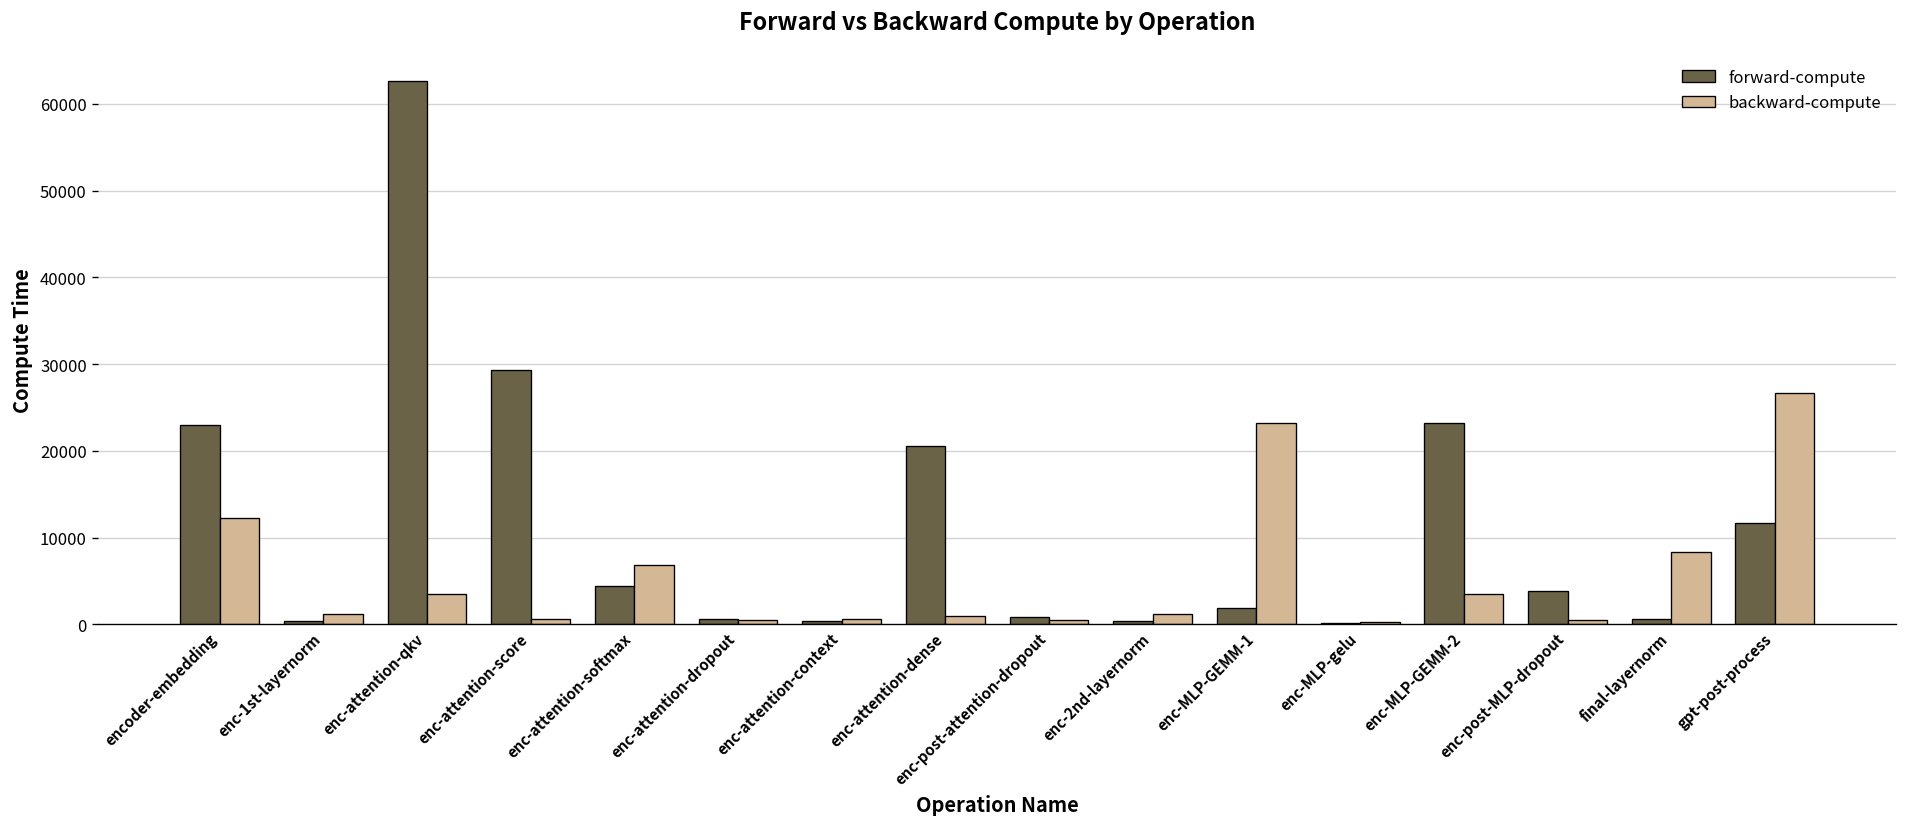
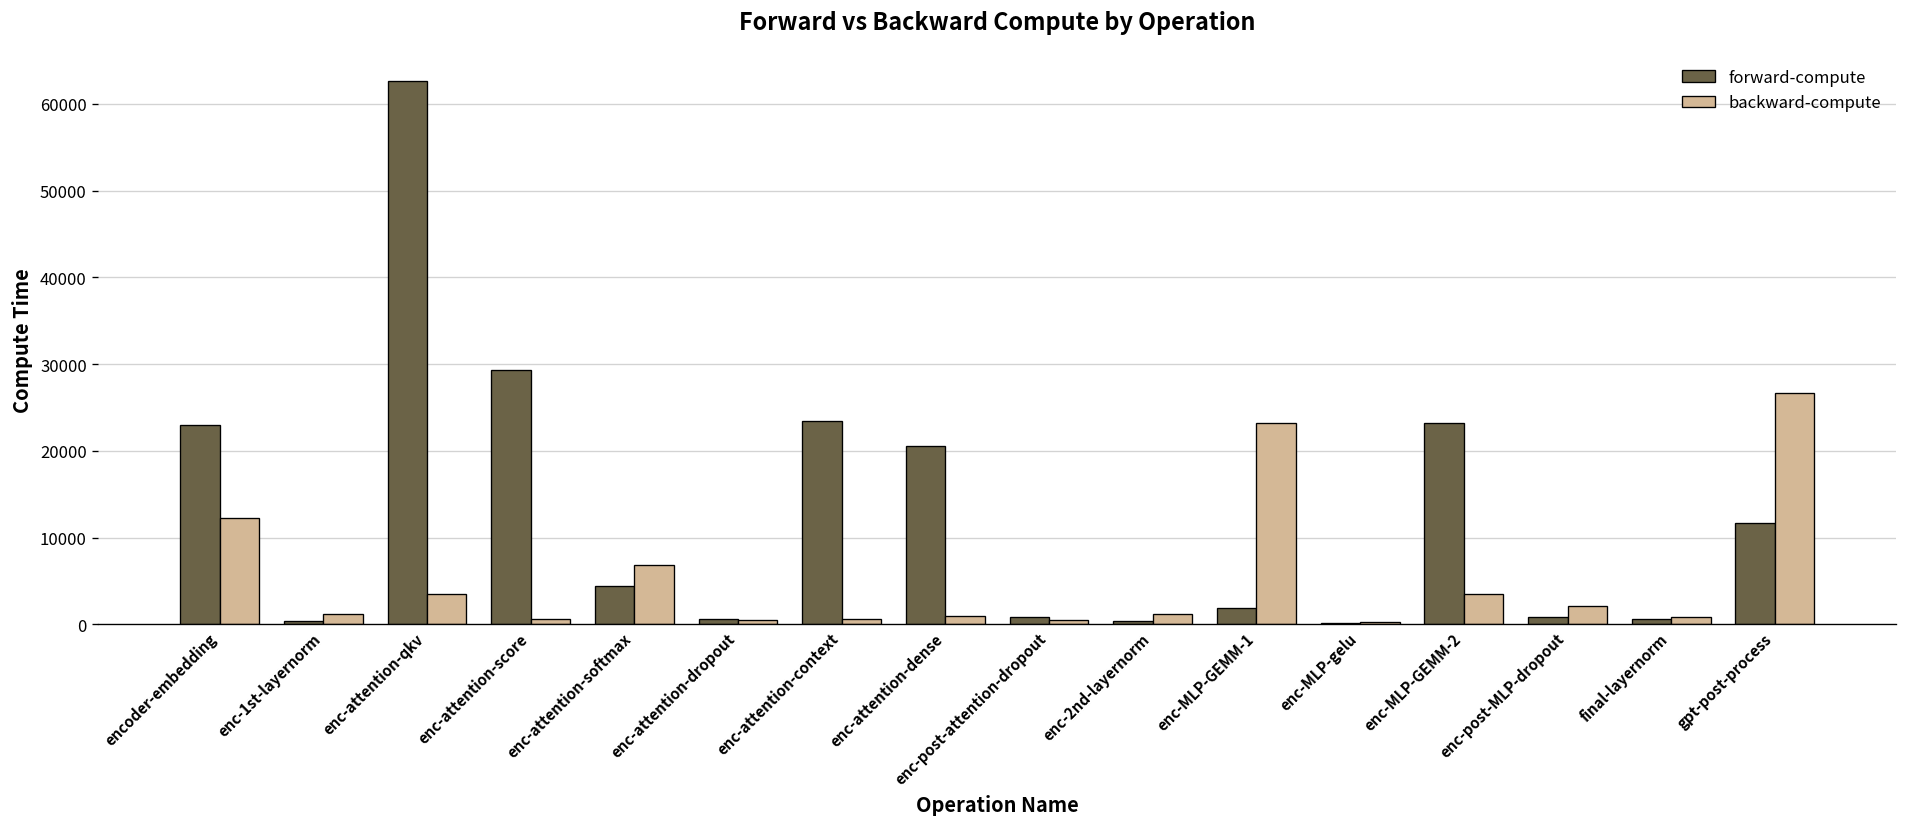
  {
    "forward-compute": {
      "encoder-embedding": 23000,
      "enc-1st-layernorm": 0,
      "enc-attention-qkv": 63000,
      "enc-attention-score": 29000,
      "enc-attention-softmax": 4000,
      "enc-attention-dropout": 1000,
-     "enc-attention-context": 0,
+     "enc-attention-context": 23000,
      "enc-attention-dense": 21000,
      "enc-post-attention-dropout": 1000,
      "enc-2nd-layernorm": 0,
      "enc-MLP-GEMM-1": 2000,
      "enc-MLP-GEMM-2": 23000,
-     "enc-post-MLP-dropout": 4000,
+     "enc-post-MLP-dropout": 1000,
      "final-layernorm": 1000,
      "gpt-post-process": 12000
    },
    "backward-compute": {
      "encoder-embedding": 12000,
      "enc-1st-layernorm": 1000,
      "enc-attention-qkv": 3000,
      "enc-attention-score": 1000,
      "enc-attention-softmax": 7000,
      "enc-attention-dropout": 1000,
      "enc-attention-context": 1000,
      "enc-attention-dense": 1000,
      "enc-post-attention-dropout": 0,
      "enc-2nd-layernorm": 1000,
      "enc-MLP-GEMM-1": 23000,
      "enc-MLP-GEMM-2": 4000,
-     "enc-post-MLP-dropout": 0,
-     "final-layernorm": 8000,
+     "enc-post-MLP-dropout": 2000,
+     "final-layernorm": 1000,
      "gpt-post-process": 27000
    }
  }
